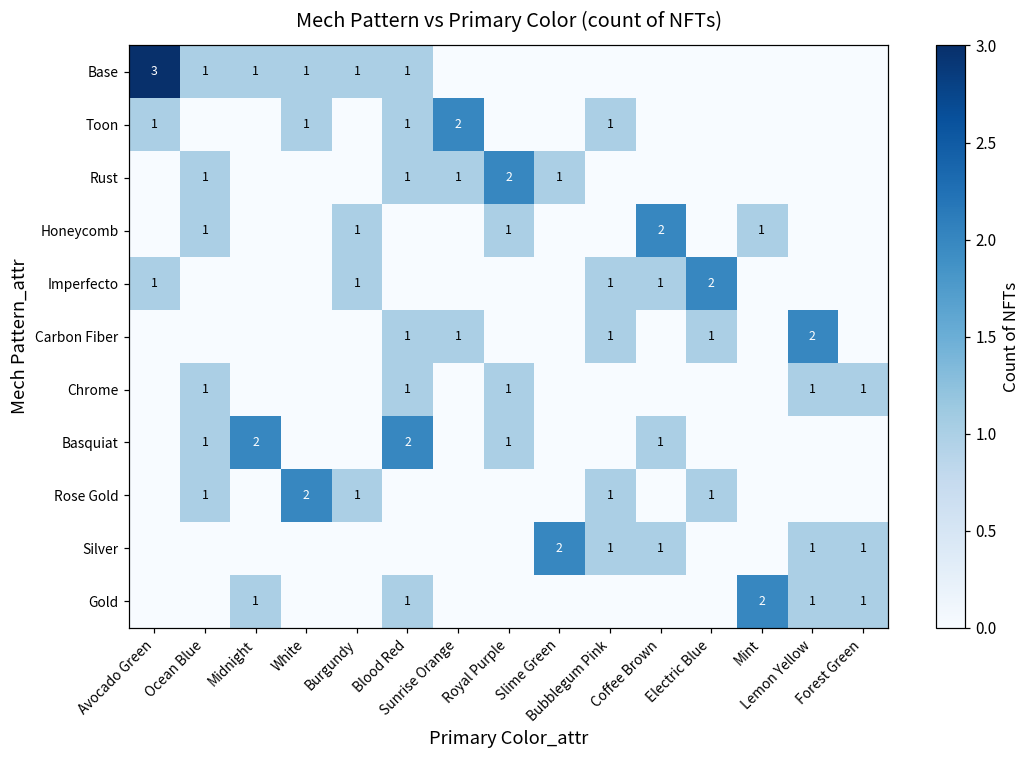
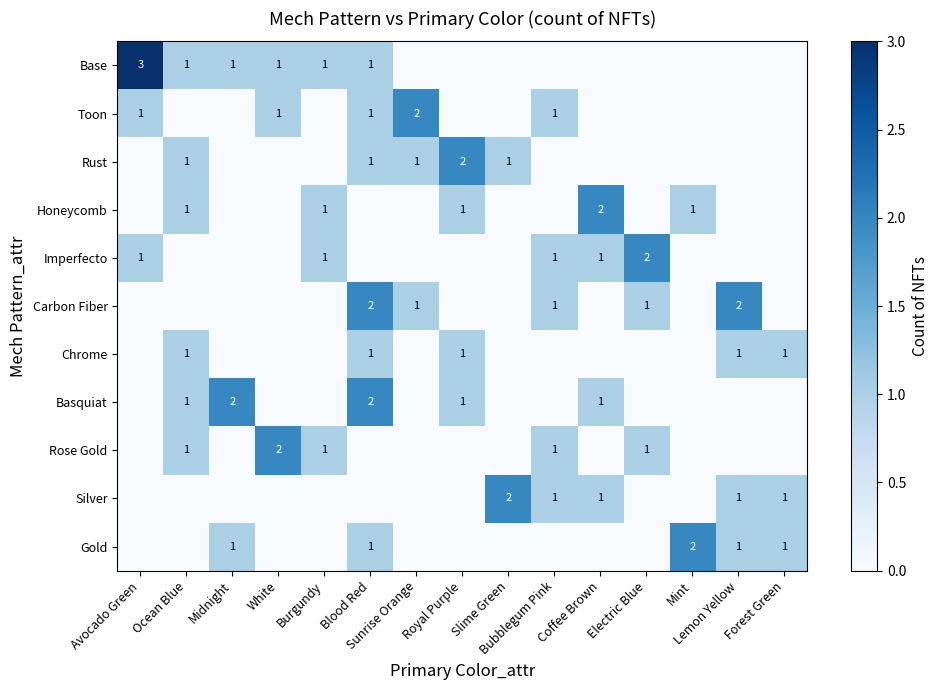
  {
    "Base": {
      "Avocado Green": 3,
      "Ocean Blue": 1,
      "Midnight": 1,
      "White": 1,
      "Burgundy": 1,
      "Blood Red": 1
    },
    "Toon": {
      "Avocado Green": 1,
      "White": 1,
      "Blood Red": 1,
      "Sunrise Orange": 2,
      "Bubblegum Pink": 1
    },
    "Rust": {
      "Ocean Blue": 1,
      "Blood Red": 1,
      "Sunrise Orange": 1,
      "Royal Purple": 2,
      "Slime Green": 1
    },
    "Honeycomb": {
      "Ocean Blue": 1,
      "Burgundy": 1,
      "Royal Purple": 1,
      "Coffee Brown": 2,
      "Mint": 1
    },
    "Imperfecto": {
      "Avocado Green": 1,
      "Burgundy": 1,
      "Bubblegum Pink": 1,
      "Coffee Brown": 1,
      "Electric Blue": 2
    },
    "Carbon Fiber": {
-     "Blood Red": 1,
+     "Blood Red": 2,
      "Sunrise Orange": 1,
      "Bubblegum Pink": 1,
      "Electric Blue": 1,
      "Lemon Yellow": 2
    },
    "Chrome": {
      "Ocean Blue": 1,
      "Blood Red": 1,
      "Royal Purple": 1,
      "Lemon Yellow": 1,
      "Forest Green": 1
    },
    "Basquiat": {
      "Ocean Blue": 1,
      "Midnight": 2,
      "Blood Red": 2,
      "Royal Purple": 1,
      "Coffee Brown": 1
    },
    "Rose Gold": {
      "Ocean Blue": 1,
      "White": 2,
      "Burgundy": 1,
      "Bubblegum Pink": 1,
      "Electric Blue": 1
    },
    "Silver": {
      "Slime Green": 2,
      "Bubblegum Pink": 1,
      "Coffee Brown": 1,
      "Lemon Yellow": 1,
      "Forest Green": 1
    },
    "Gold": {
      "Midnight": 1,
      "Blood Red": 1,
      "Mint": 2,
      "Lemon Yellow": 1,
      "Forest Green": 1
    }
  }
